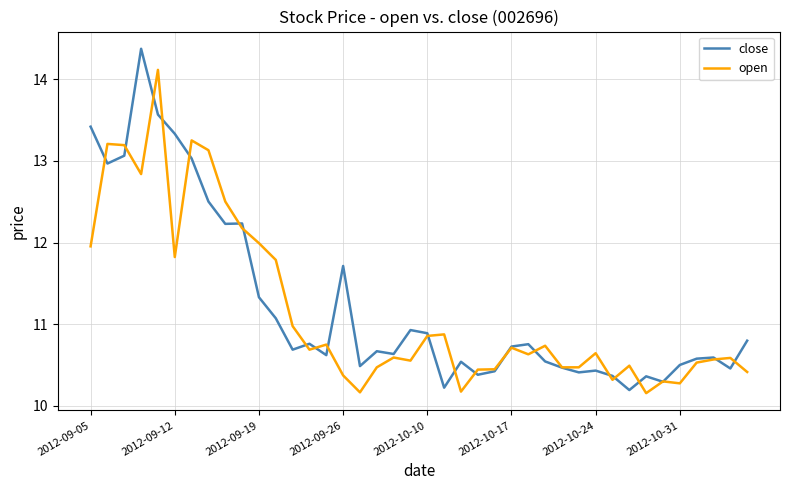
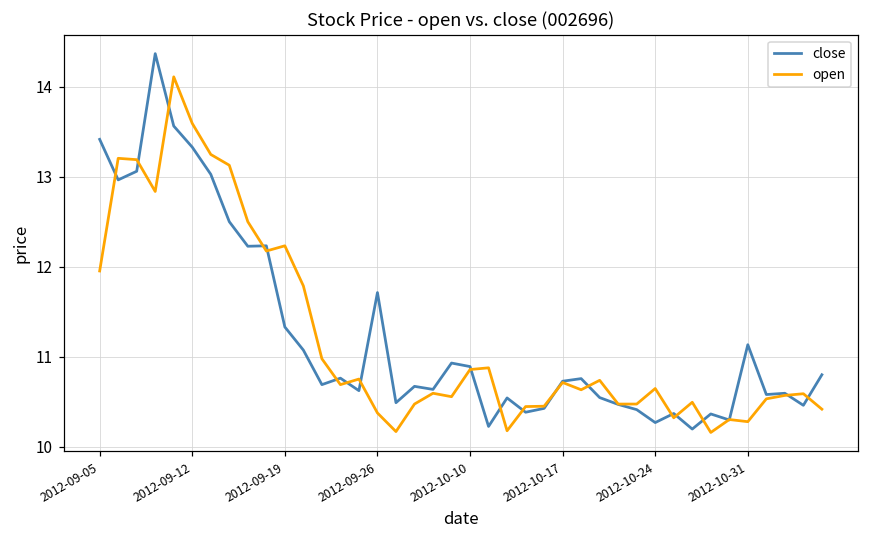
  {
    "close": {
      "2012-09-05": 13.4,
      "2012-09-12": 13.3,
      "2012-09-19": 11.3,
      "2012-09-26": 11.7,
      "2012-10-10": 10.9,
-     "2012-10-24": 10.4,
-     "2012-10-31": 10.5
+     "2012-10-24": 10.3,
+     "2012-10-31": 11.1
    },
    "open": {
      "2012-09-05": 12.0,
-     "2012-09-12": 11.8,
-     "2012-09-19": 12.0,
+     "2012-09-12": 13.6,
+     "2012-09-19": 12.2,
      "2012-09-26": 10.4,
      "2012-10-10": 10.9,
      "2012-10-24": 10.6,
      "2012-10-31": 10.3
    }
  }
